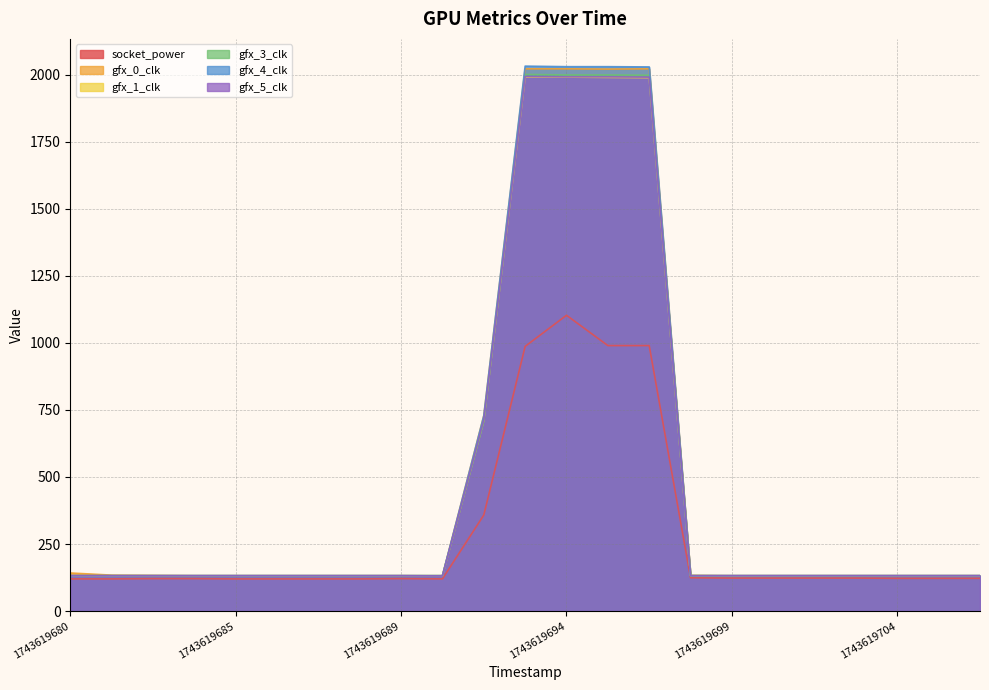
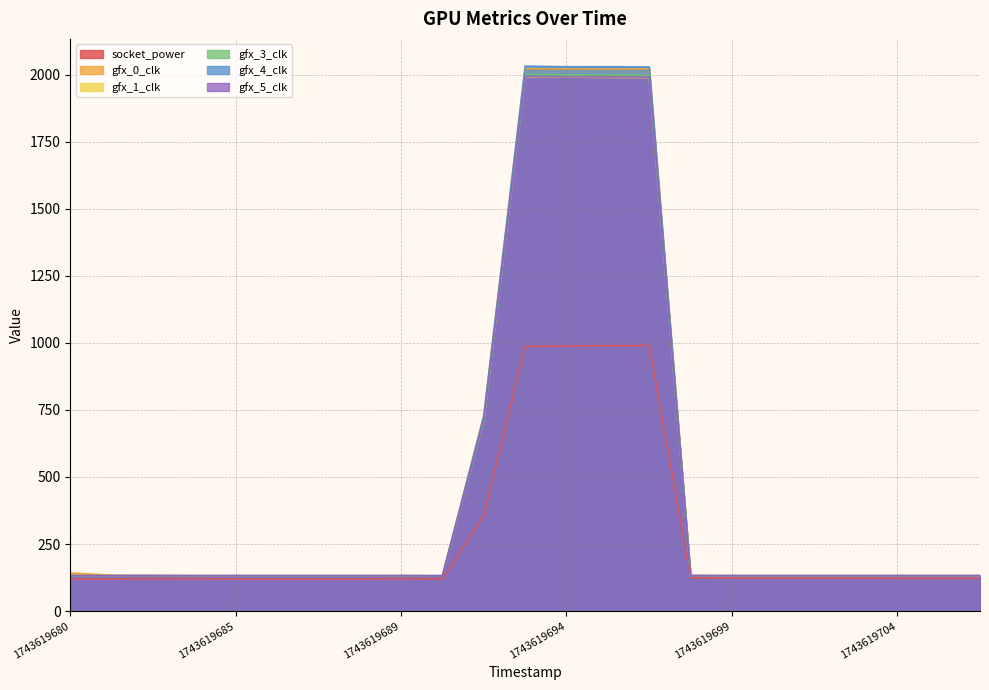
  {
    "socket_power": {
      "1743619680": 120,
      "1743619685": 120,
      "1743619689": 120,
-     "1743619694": 1100
+     "1743619694": 990
    }
  }
